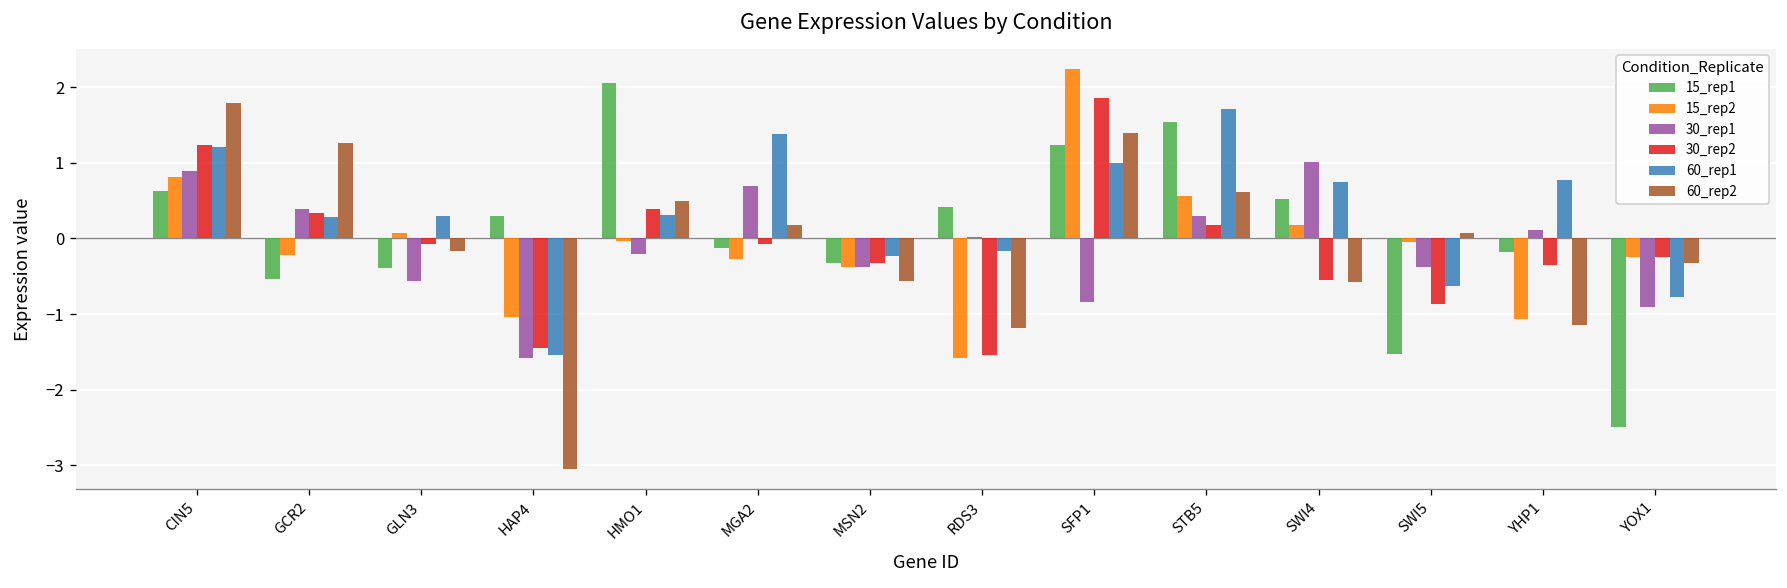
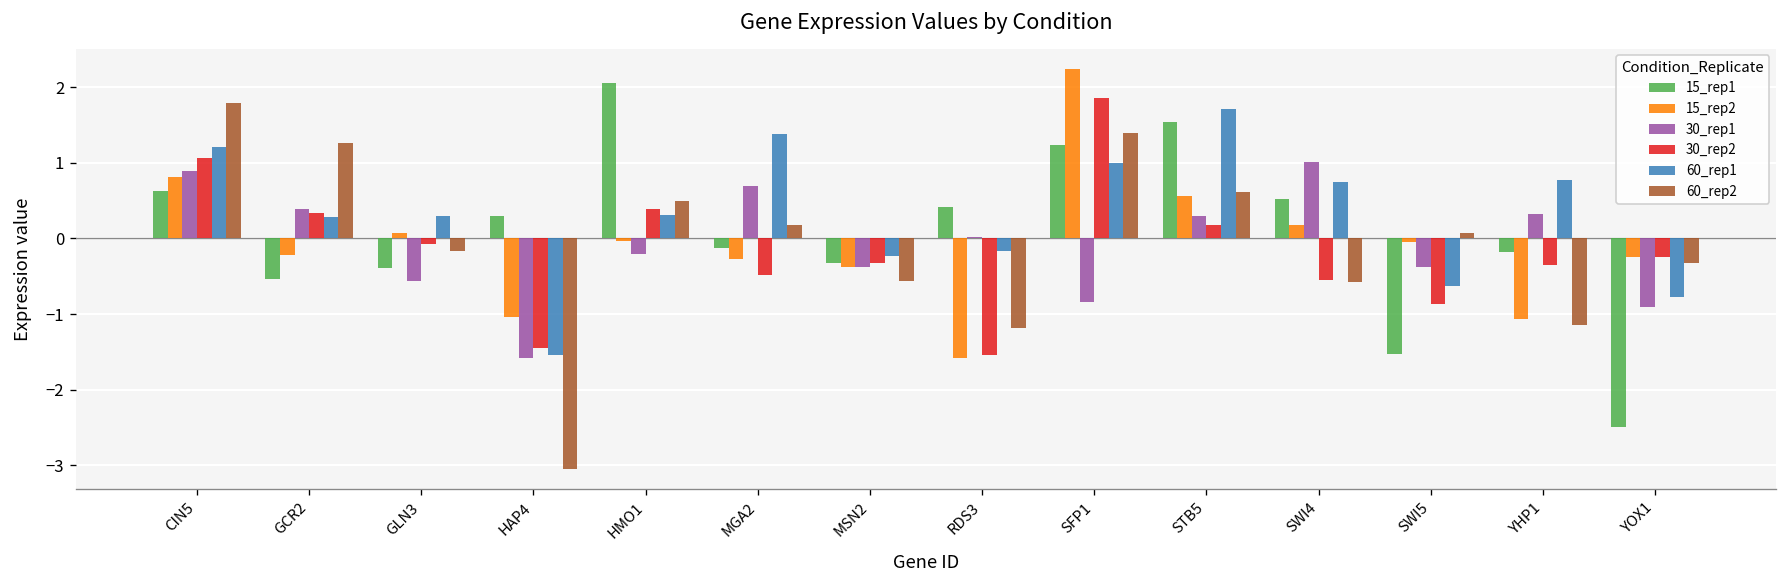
  {
    "15_rep1": {
      "CIN5": 0.6,
      "GCR2": -0.5,
      "GLN3": -0.4,
      "HAP4": 0.3,
      "HMO1": 2.1,
      "MGA2": -0.1,
      "MSN2": -0.3,
      "RDS3": 0.4,
      "SFP1": 1.2,
      "STB5": 1.5,
      "SWI4": 0.5,
      "SWI5": -1.5,
      "YHP1": -0.2,
      "YOX1": -2.5
    },
    "15_rep2": {
      "CIN5": 0.8,
      "GCR2": -0.2,
      "GLN3": 0.1,
      "HAP4": -1.0,
      "MGA2": -0.3,
      "MSN2": -0.4,
      "RDS3": -1.6,
      "SFP1": 2.2,
      "STB5": 0.6,
      "SWI4": 0.2,
      "SWI5": 0.0,
      "YHP1": -1.1,
      "YOX1": -0.2
    },
    "30_rep1": {
      "CIN5": 0.9,
      "GCR2": 0.4,
      "GLN3": -0.6,
      "HAP4": -1.6,
      "HMO1": -0.2,
      "MGA2": 0.7,
      "MSN2": -0.4,
      "SFP1": -0.8,
      "STB5": 0.3,
      "SWI4": 1.0,
      "SWI5": -0.4,
-     "YHP1": 0.1,
+     "YHP1": 0.3,
      "YOX1": -0.9
    },
    "30_rep2": {
-     "CIN5": 1.2,
+     "CIN5": 1.1,
      "GCR2": 0.3,
      "GLN3": -0.1,
      "HAP4": -1.4,
      "HMO1": 0.4,
-     "MGA2": -0.1,
+     "MGA2": -0.5,
      "MSN2": -0.3,
      "RDS3": -1.5,
      "SFP1": 1.9,
      "STB5": 0.2,
      "SWI4": -0.5,
      "SWI5": -0.9,
      "YHP1": -0.4,
      "YOX1": -0.2
    },
    "60_rep1": {
      "CIN5": 1.2,
      "GCR2": 0.3,
      "GLN3": 0.3,
      "HAP4": -1.5,
      "HMO1": 0.3,
      "MGA2": 1.4,
      "MSN2": -0.2,
      "RDS3": -0.2,
      "SFP1": 1.0,
      "STB5": 1.7,
      "SWI4": 0.7,
      "SWI5": -0.6,
      "YHP1": 0.8,
      "YOX1": -0.8
    },
    "60_rep2": {
      "CIN5": 1.8,
      "GCR2": 1.3,
      "GLN3": -0.2,
      "HAP4": -3.1,
      "HMO1": 0.5,
      "MGA2": 0.2,
      "MSN2": -0.6,
      "RDS3": -1.2,
      "SFP1": 1.4,
      "STB5": 0.6,
      "SWI4": -0.6,
      "SWI5": 0.1,
      "YHP1": -1.1,
      "YOX1": -0.3
    }
  }
